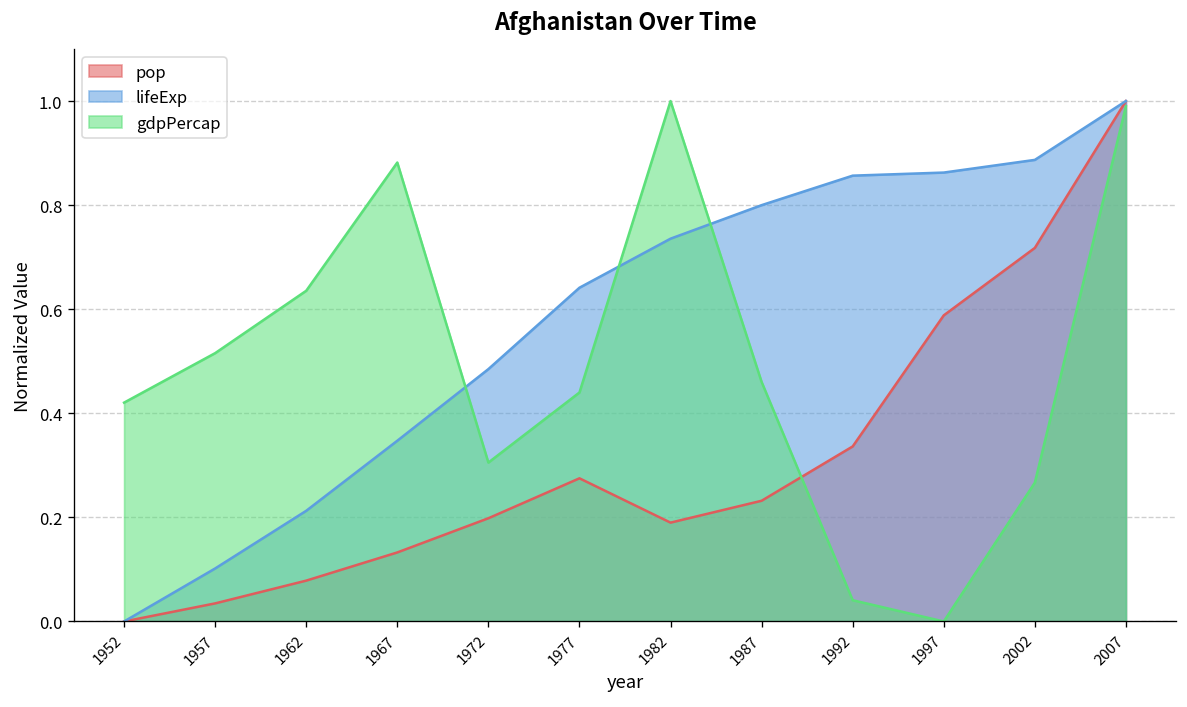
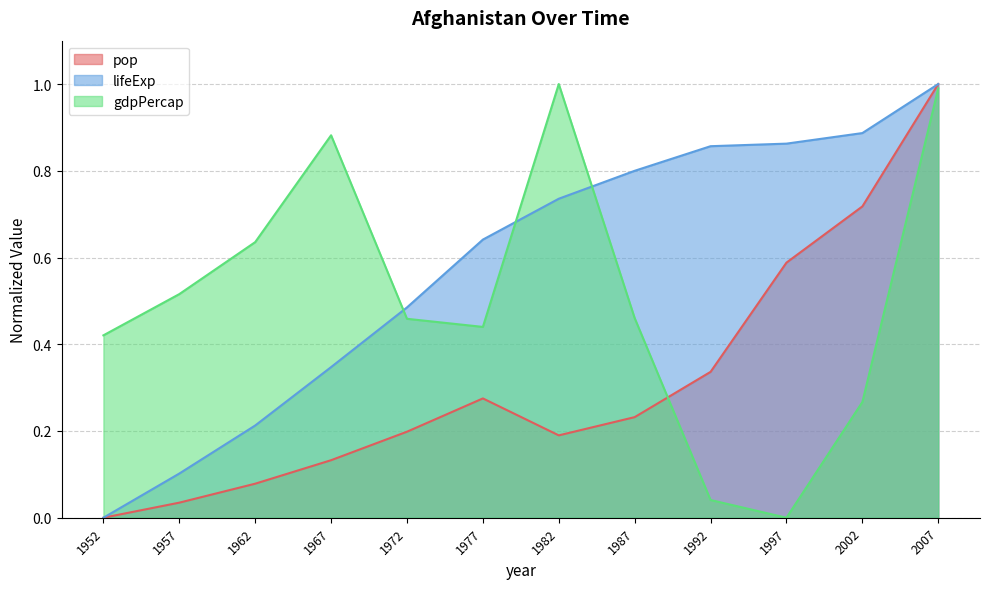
  {
    "pop": {
      "1957": 0.03,
      "1962": 0.08,
      "1967": 0.13,
      "1972": 0.20,
      "1977": 0.28,
      "1982": 0.19,
      "1987": 0.23,
      "1992": 0.34,
      "1997": 0.59,
      "2002": 0.72
    },
    "lifeExp": {
      "1957": 0.10,
      "1962": 0.21,
      "1967": 0.35,
      "1972": 0.48,
      "1977": 0.64,
      "1982": 0.74,
      "1987": 0.80,
      "1992": 0.86,
      "1997": 0.86,
      "2002": 0.89
    },
    "gdpPercap": {
      "1952": 0.42,
      "1957": 0.52,
      "1962": 0.64,
      "1967": 0.88,
-     "1972": 0.31,
+     "1972": 0.46,
      "1977": 0.44,
      "1982": 1.00,
      "1987": 0.46,
      "1992": 0.04,
      "1997": 0.00,
      "2002": 0.27,
      "2007": 0.99
    }
  }
